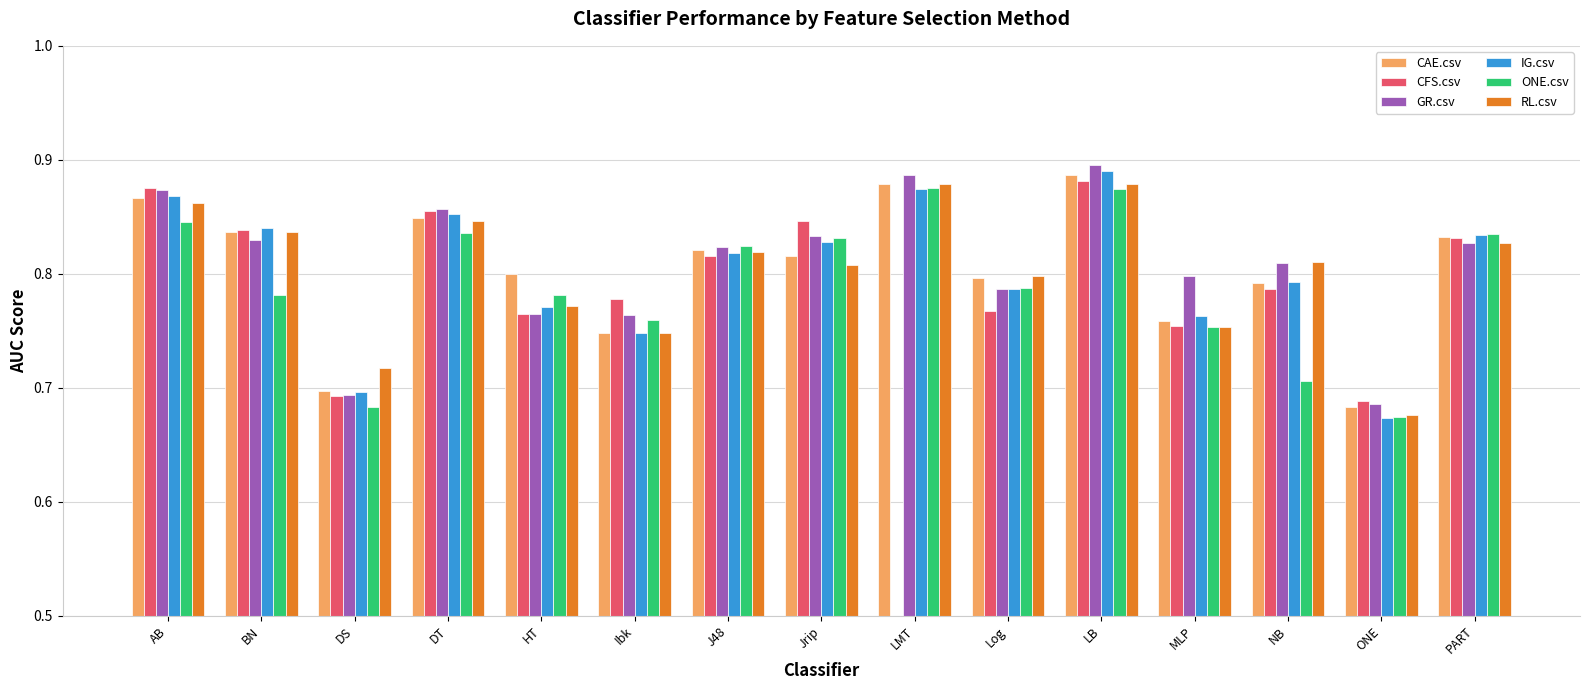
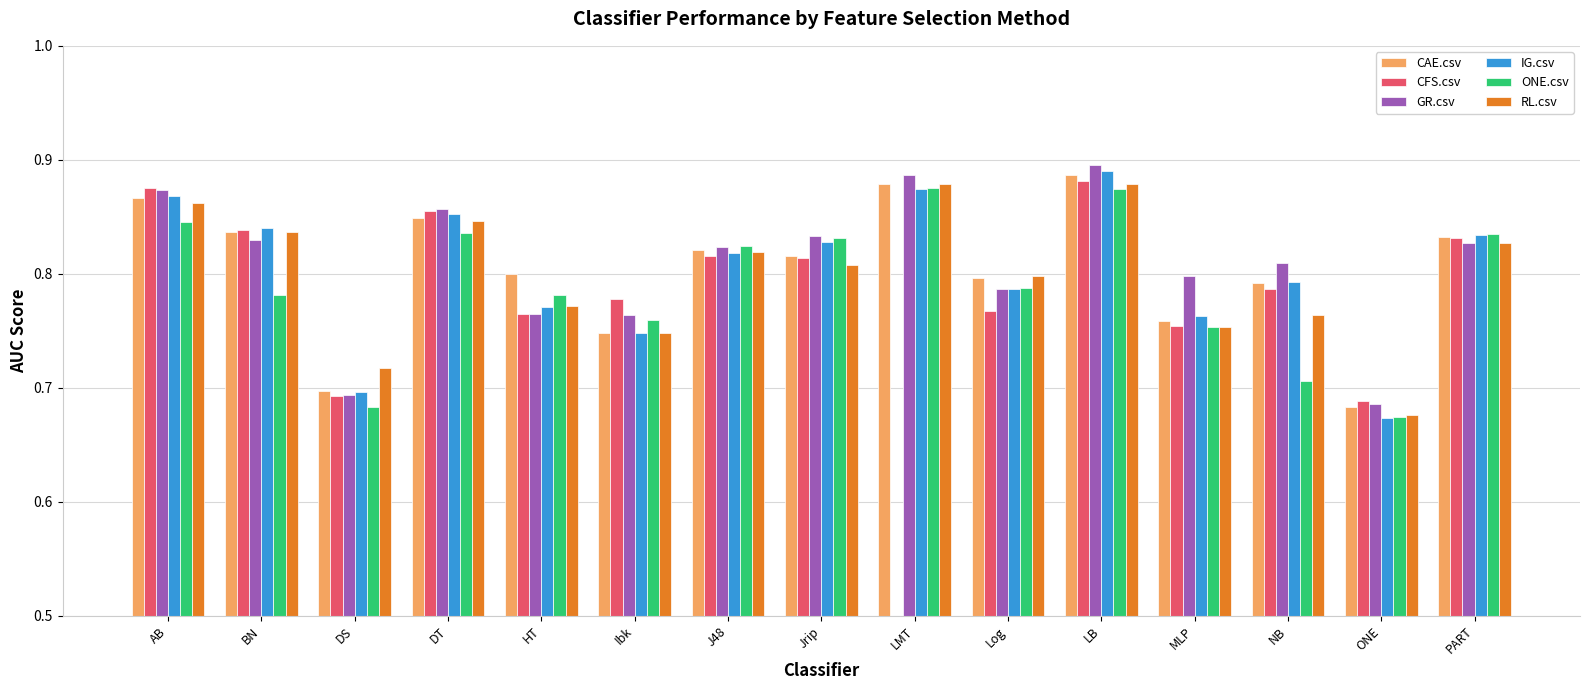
  {
    "CAE.csv": {
      "AB": 0.866,
      "BN": 0.836,
      "DS": 0.697,
      "DT": 0.849,
      "HT": 0.800,
      "Ibk": 0.748,
      "J48": 0.821,
      "Jrip": 0.815,
      "LMT": 0.879,
      "Log": 0.796,
      "LB": 0.886,
      "MLP": 0.759,
      "NB": 0.792,
      "ONE": 0.683,
      "PART": 0.833
    },
    "CFS.csv": {
      "AB": 0.875,
      "BN": 0.839,
      "DS": 0.693,
      "DT": 0.855,
      "HT": 0.765,
      "Ibk": 0.778,
      "J48": 0.815,
-     "Jrip": 0.847,
+     "Jrip": 0.814,
      "Log": 0.767,
      "LB": 0.881,
      "MLP": 0.754,
      "NB": 0.787,
      "ONE": 0.689,
      "PART": 0.831
    },
    "GR.csv": {
      "AB": 0.874,
      "BN": 0.830,
      "DS": 0.694,
      "DT": 0.857,
      "HT": 0.764,
      "Ibk": 0.764,
      "J48": 0.823,
      "Jrip": 0.833,
      "LMT": 0.887,
      "Log": 0.787,
      "LB": 0.896,
      "MLP": 0.798,
      "NB": 0.809,
      "ONE": 0.686,
      "PART": 0.827
    },
    "IG.csv": {
      "AB": 0.868,
      "BN": 0.840,
      "DS": 0.697,
      "DT": 0.853,
      "HT": 0.771,
      "Ibk": 0.748,
      "J48": 0.818,
      "Jrip": 0.828,
      "LMT": 0.874,
      "Log": 0.786,
      "LB": 0.890,
      "MLP": 0.763,
      "NB": 0.793,
      "ONE": 0.674,
      "PART": 0.834
    },
    "ONE.csv": {
      "AB": 0.845,
      "BN": 0.782,
      "DS": 0.683,
      "DT": 0.836,
      "HT": 0.782,
      "Ibk": 0.759,
      "J48": 0.825,
      "Jrip": 0.831,
      "LMT": 0.875,
      "Log": 0.788,
      "LB": 0.874,
      "MLP": 0.754,
      "NB": 0.706,
      "ONE": 0.675,
      "PART": 0.835
    },
    "RL.csv": {
      "AB": 0.862,
      "BN": 0.837,
      "DS": 0.717,
      "DT": 0.846,
      "HT": 0.772,
      "Ibk": 0.748,
      "J48": 0.819,
      "Jrip": 0.808,
      "LMT": 0.879,
      "Log": 0.798,
      "LB": 0.879,
      "MLP": 0.753,
-     "NB": 0.810,
+     "NB": 0.764,
      "ONE": 0.676,
      "PART": 0.827
    }
  }
